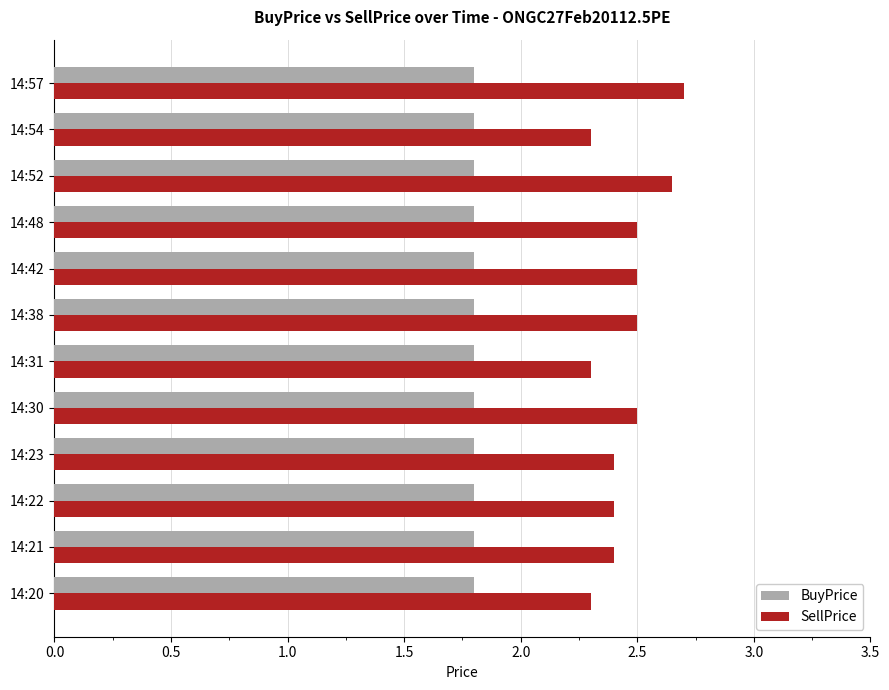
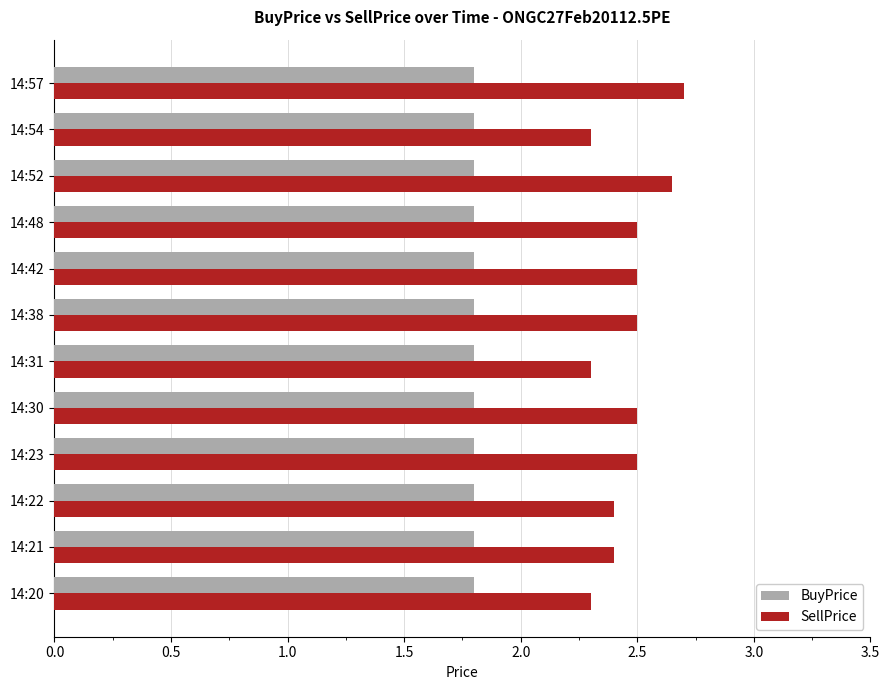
  {
    "BuyPrice": {
      "14:57": 1.8,
      "14:54": 1.8,
      "14:52": 1.8,
      "14:48": 1.8,
      "14:42": 1.8,
      "14:38": 1.8,
      "14:31": 1.8,
      "14:30": 1.8,
      "14:23": 1.8,
      "14:22": 1.8,
      "14:21": 1.8,
      "14:20": 1.8
    },
    "SellPrice": {
      "14:57": 2.7,
      "14:54": 2.3,
      "14:52": 2.65,
      "14:48": 2.5,
      "14:42": 2.5,
      "14:38": 2.5,
      "14:31": 2.3,
      "14:30": 2.5,
-     "14:23": 2.4,
+     "14:23": 2.5,
      "14:22": 2.4,
      "14:21": 2.4,
      "14:20": 2.3
    }
  }
